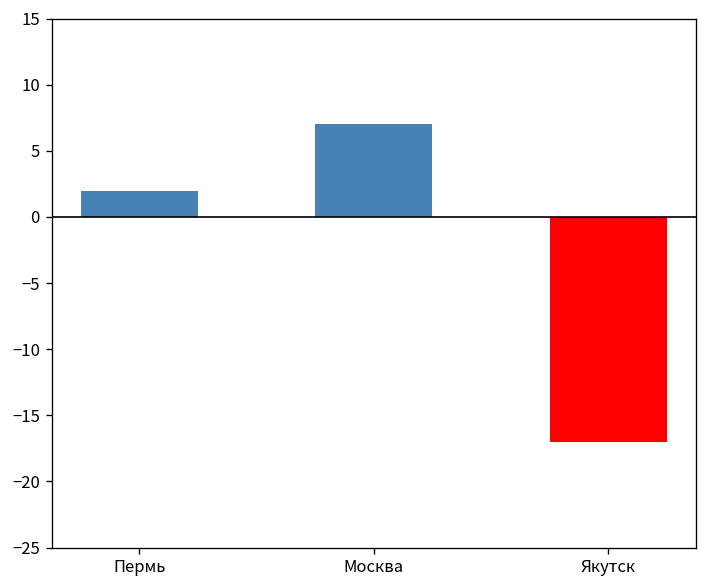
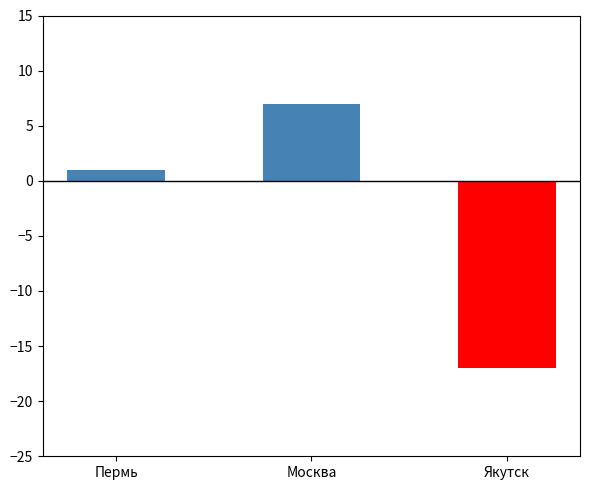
  {
-   "Пермь": 2,
+   "Пермь": 1,
    "Москва": 7,
    "Якутск": -17
  }
